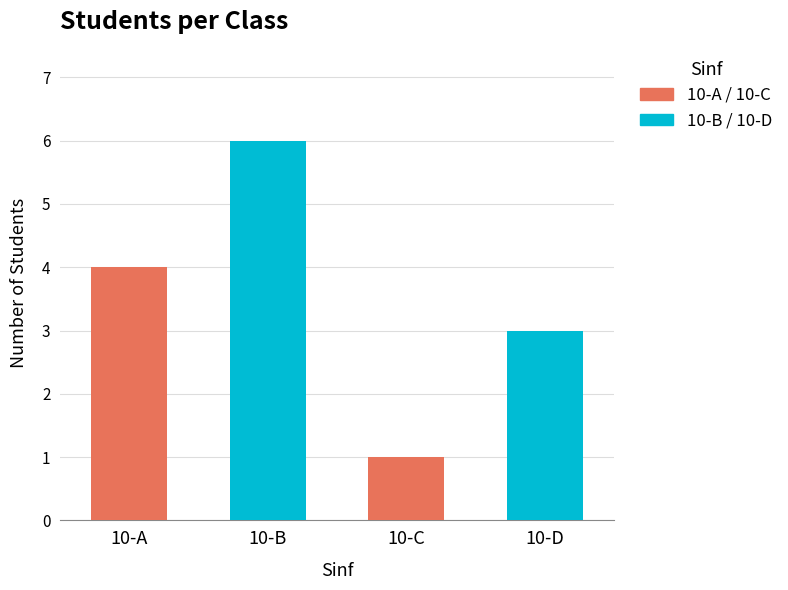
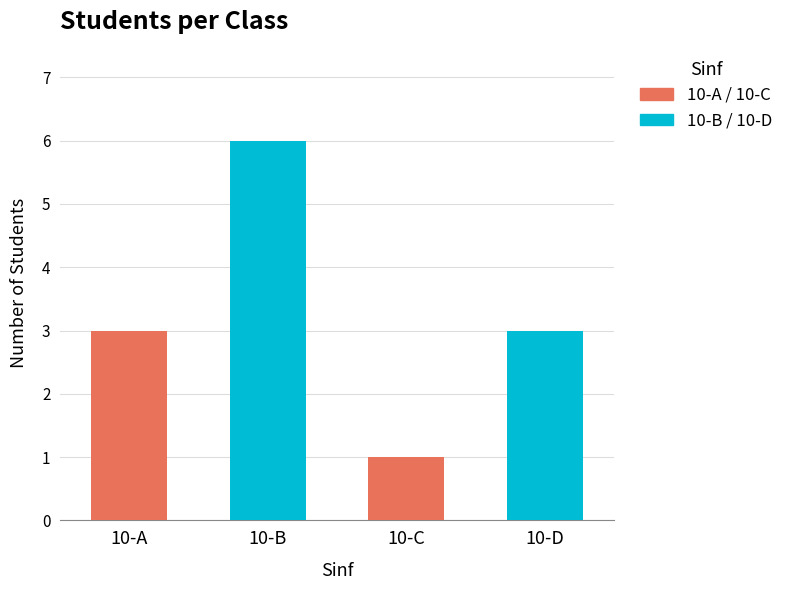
  {
-   "10-A": 4,
+   "10-A": 3,
    "10-B": 6,
    "10-C": 1,
    "10-D": 3
  }
